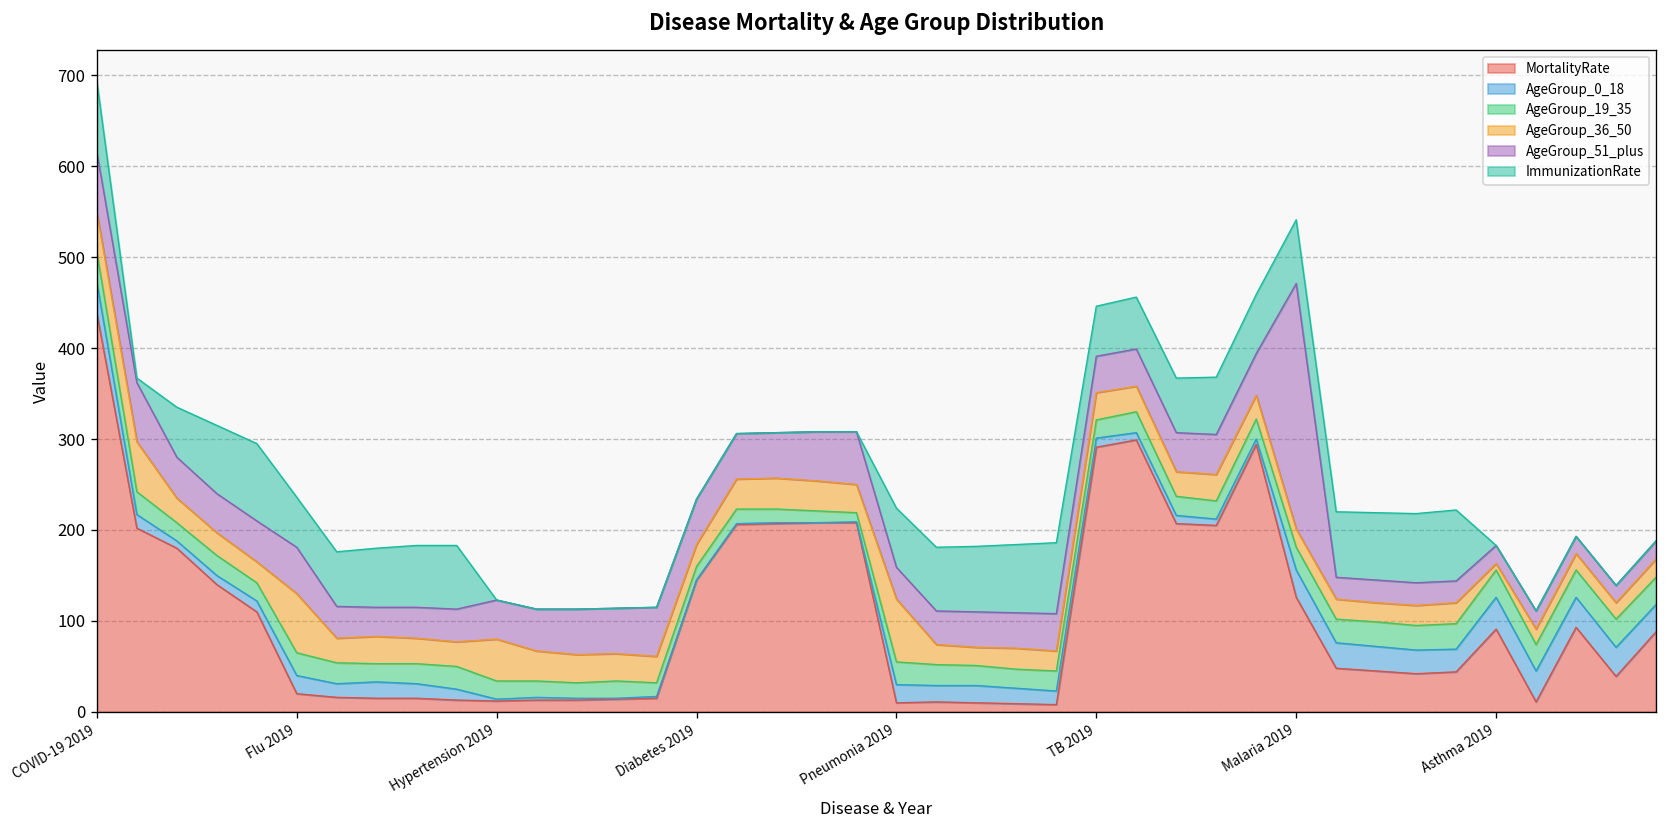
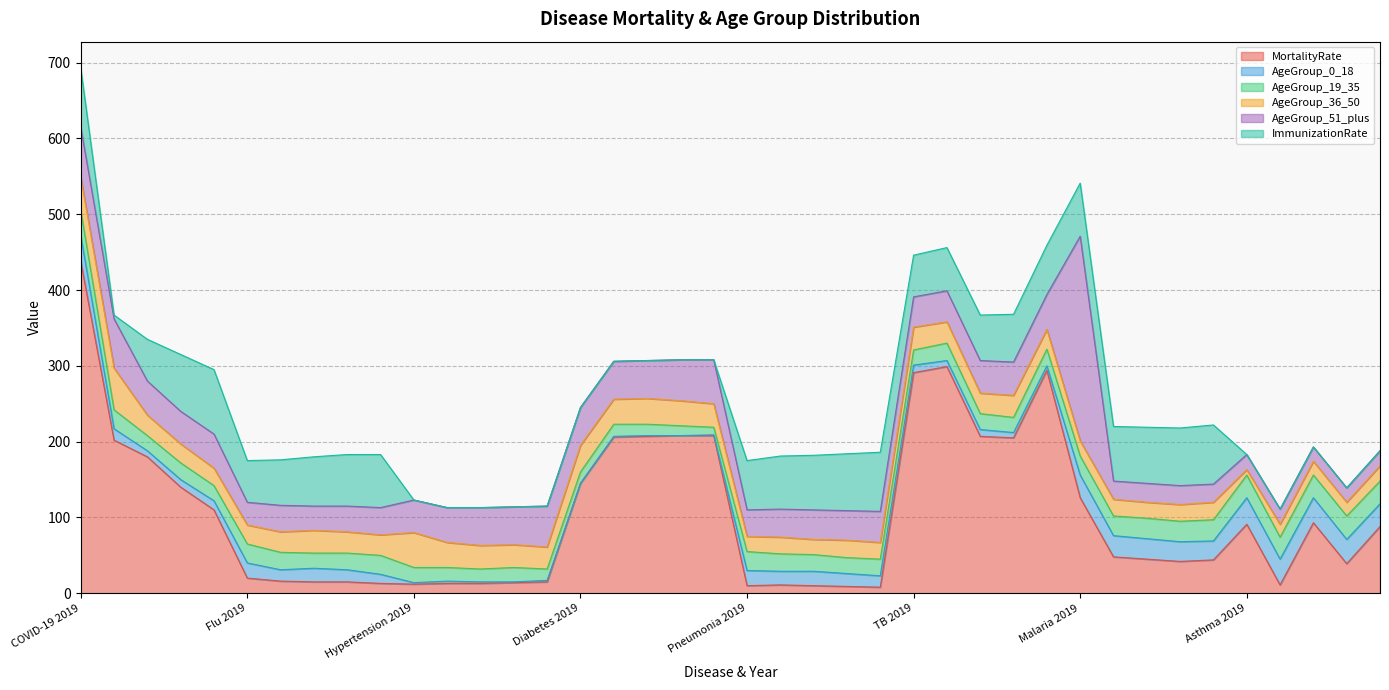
  {
    "MortalityRate": {
      "COVID-19 2019": 440,
      "Flu 2019": 20,
      "Pneumonia 2019": 10,
      "TB 2019": 290,
      "Malaria 2019": 130,
      "Asthma 2019": 90
    },
    "AgeGroup_36_50": {
      "COVID-19 2019": 40,
-     "Flu 2019": 70,
+     "Flu 2019": 30,
      "Hypertension 2019": 50,
-     "Diabetes 2019": 20,
-     "Pneumonia 2019": 70,
+     "Diabetes 2019": 40,
+     "Pneumonia 2019": 20,
      "TB 2019": 30,
      "Malaria 2019": 20,
      "Asthma 2019": 10
    },
    "AgeGroup_51_plus": {
      "COVID-19 2019": 70,
-     "Flu 2019": 50,
+     "Flu 2019": 30,
      "Pneumonia 2019": 40,
      "TB 2019": 40,
      "Malaria 2019": 270
    }
  }
